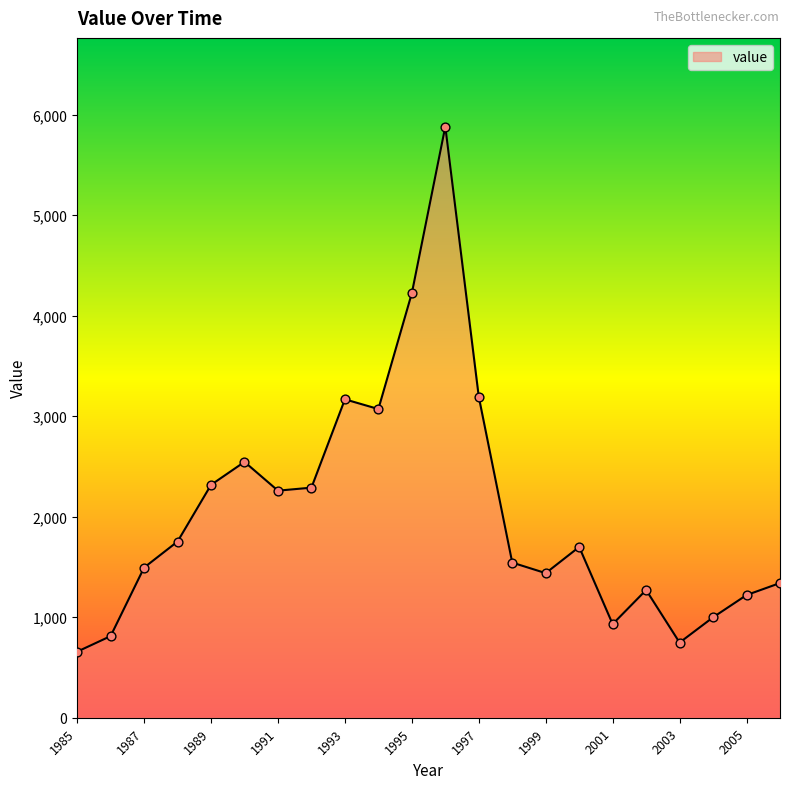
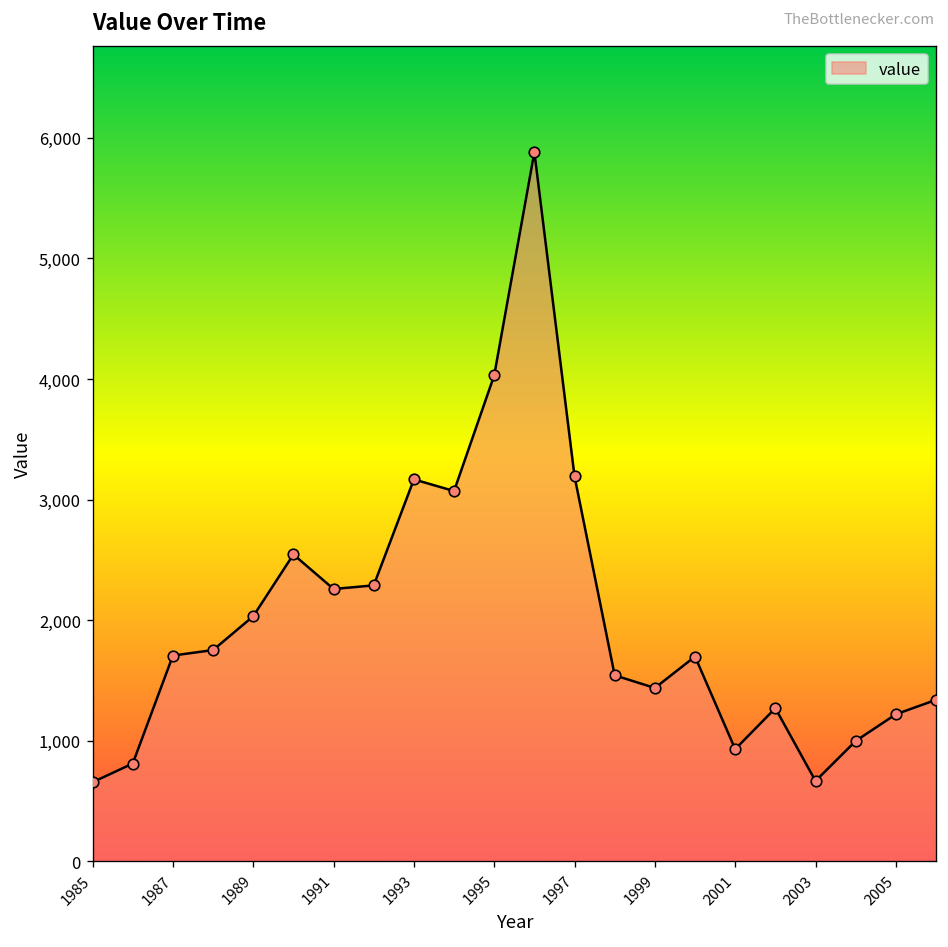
  {
    "1985": "660",
-   "1987": "1,490",
-   "1989": "2,320",
+   "1987": "1,710",
+   "1989": "2,030",
    "1991": "2,260",
    "1993": "3,170",
-   "1995": "4,220",
+   "1995": "4,030",
    "1997": "3,190",
    "1999": "1,440",
    "2001": "930",
-   "2003": "750",
+   "2003": "670",
    "2005": "1,220"
  }
